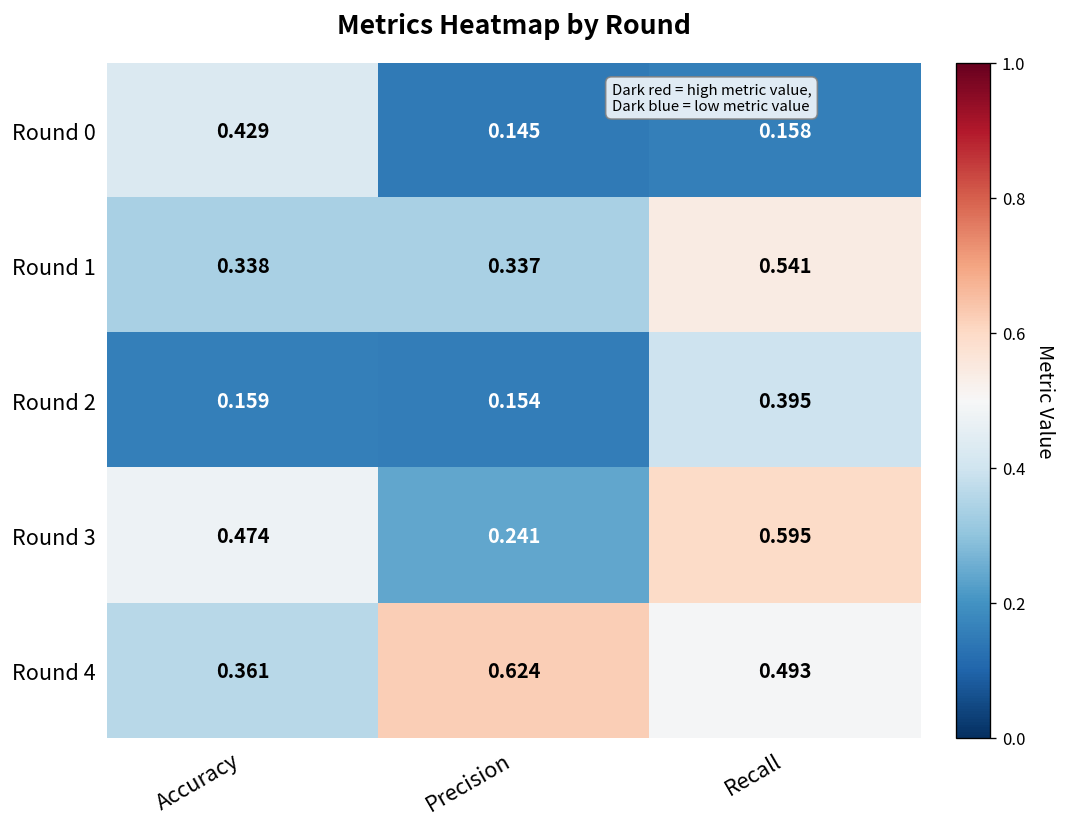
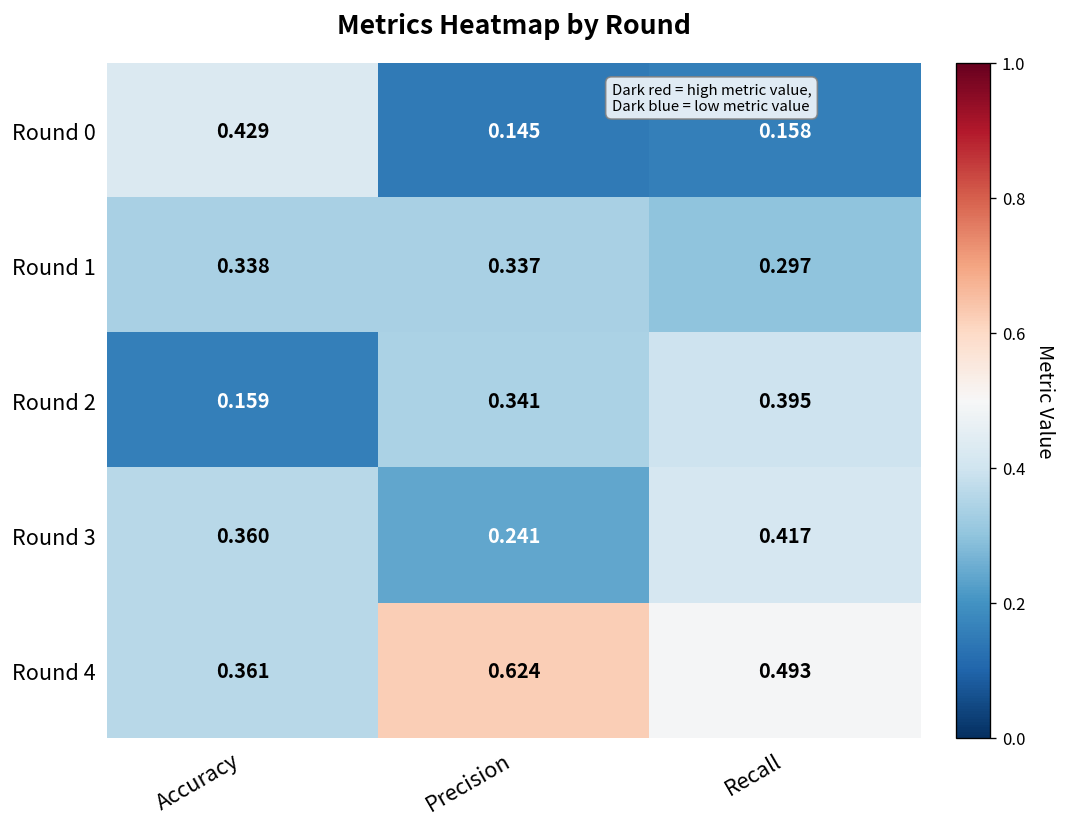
  {
    "Round 0": {
      "Accuracy": 0.429,
      "Precision": 0.145
    },
    "Round 1": {
      "Accuracy": 0.338,
      "Precision": 0.337,
-     "Recall": 0.541
+     "Recall": 0.297
    },
    "Round 2": {
      "Accuracy": 0.159,
-     "Precision": 0.154,
+     "Precision": 0.341,
      "Recall": 0.395
    },
    "Round 3": {
-     "Accuracy": 0.474,
+     "Accuracy": 0.360,
      "Precision": 0.241,
-     "Recall": 0.595
+     "Recall": 0.417
    },
    "Round 4": {
      "Accuracy": 0.361,
      "Precision": 0.624,
      "Recall": 0.493
    }
  }
